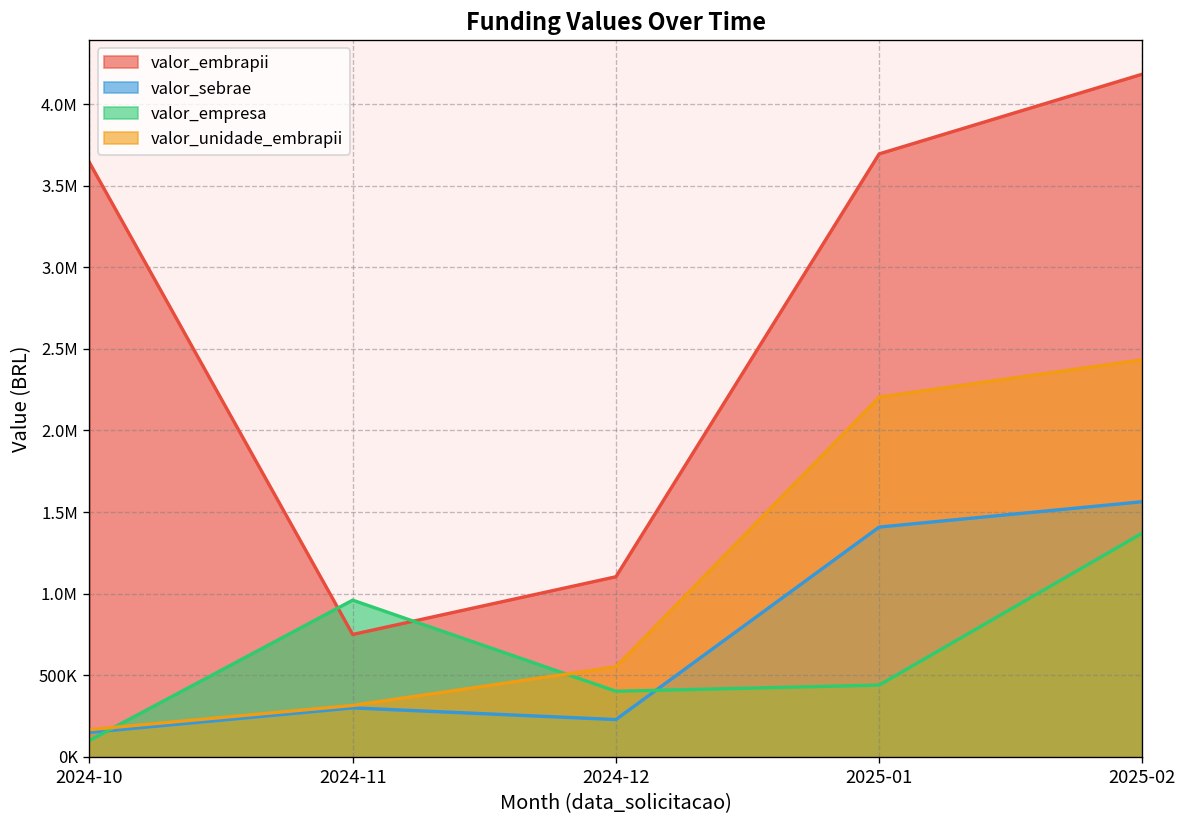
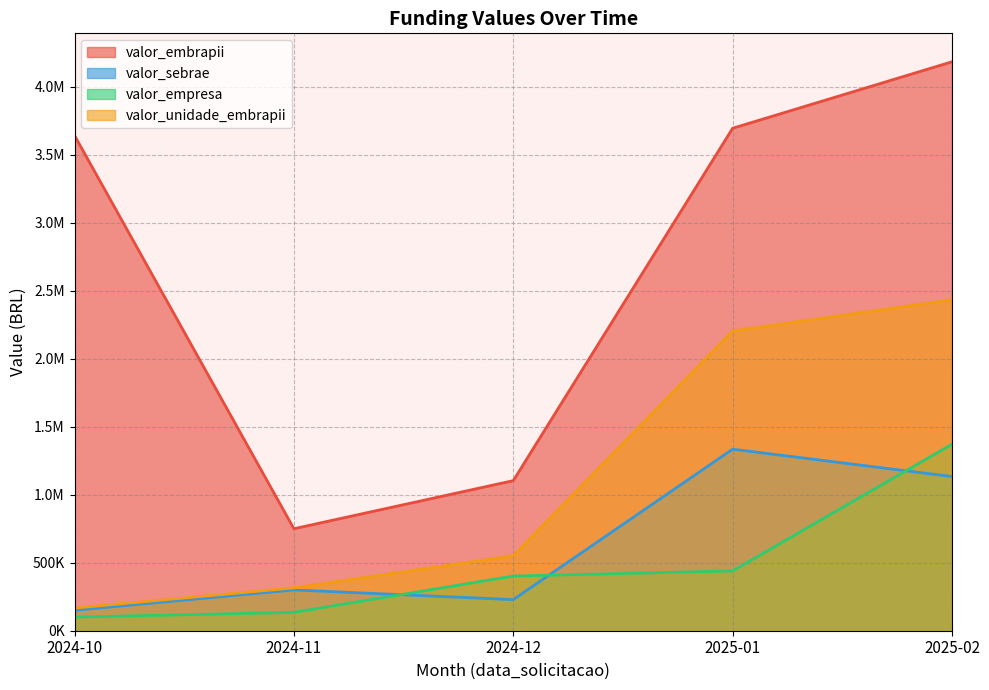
  {
    "valor_embrapii": {
      "2024-10": 3640000,
      "2024-11": 750000,
      "2024-12": 1100000,
      "2025-01": 3690000,
      "2025-02": 4180000
    },
    "valor_sebrae": {
      "2024-12": 230000,
-     "2025-01": 1410000,
-     "2025-02": 1560000
+     "2025-01": 1330000,
+     "2025-02": 1130000
    },
    "valor_empresa": {
      "2024-10": 100000,
-     "2024-11": 960000,
+     "2024-11": 140000,
      "2024-12": 400000,
      "2025-01": 440000,
      "2025-02": 1370000
    },
    "valor_unidade_embrapii": {
      "2024-12": 550000,
      "2025-01": 2200000,
      "2025-02": 2430000
    }
  }
